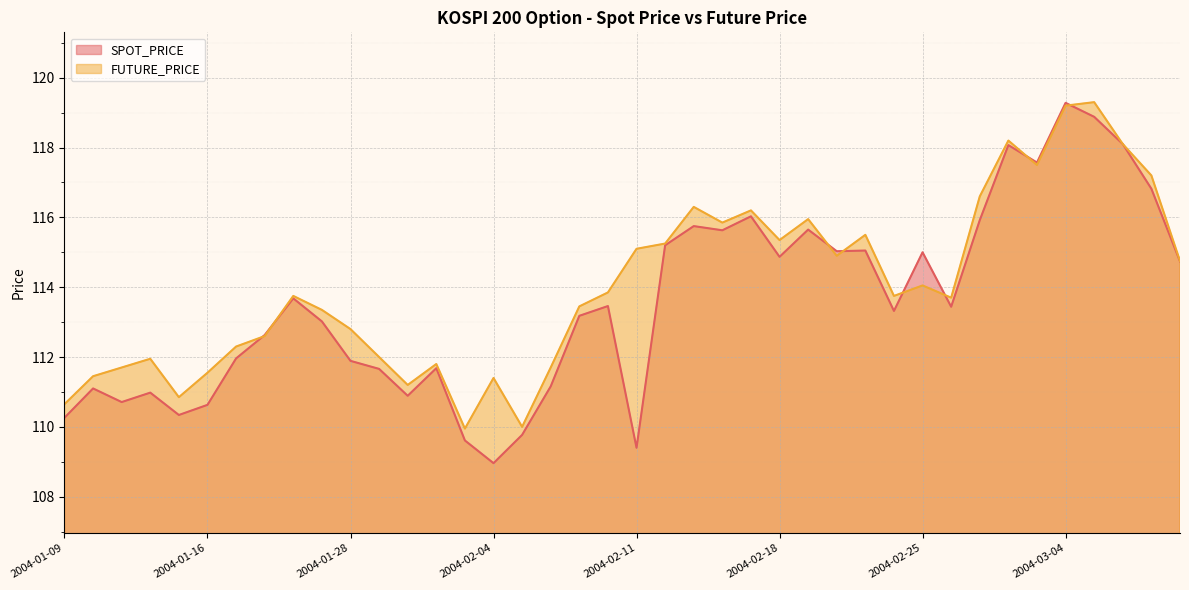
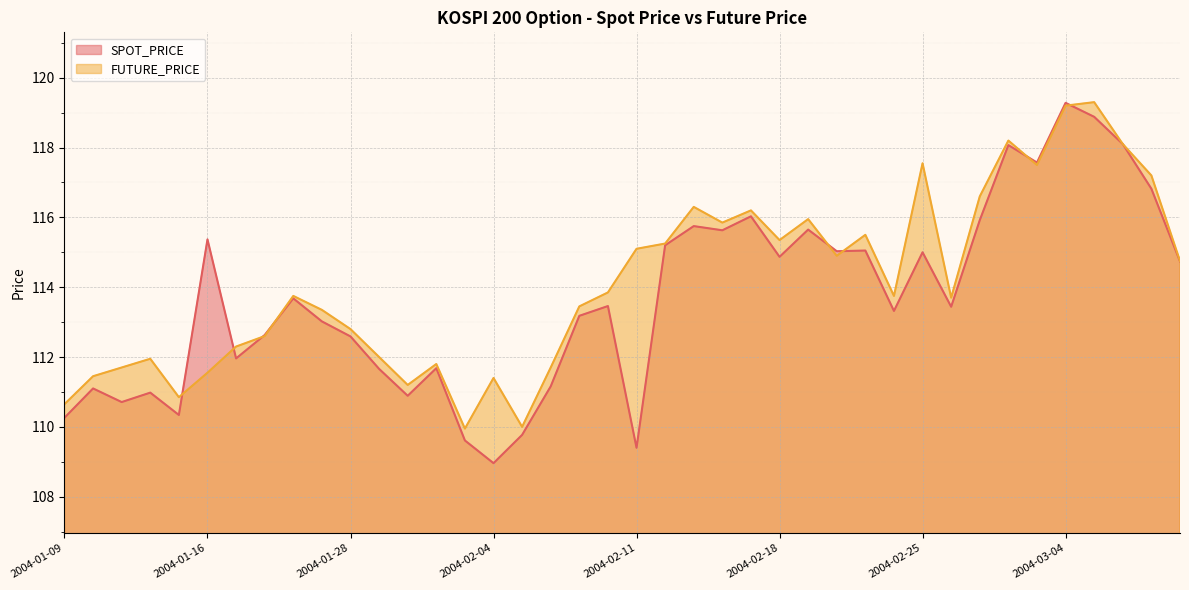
  {
    "SPOT_PRICE": {
      "2004-01-09": 110.3,
-     "2004-01-16": 110.6,
-     "2004-01-28": 111.9,
+     "2004-01-16": 115.4,
+     "2004-01-28": 112.6,
      "2004-02-04": 109.0,
      "2004-02-11": 109.4,
      "2004-02-18": 114.9,
      "2004-02-25": 115.0,
      "2004-03-04": 119.3
    },
    "FUTURE_PRICE": {
      "2004-01-09": 110.7,
      "2004-01-16": 111.6,
      "2004-01-28": 112.8,
      "2004-02-04": 111.4,
      "2004-02-11": 115.1,
      "2004-02-18": 115.4,
-     "2004-02-25": 114.1,
+     "2004-02-25": 117.6,
      "2004-03-04": 119.2
    }
  }
